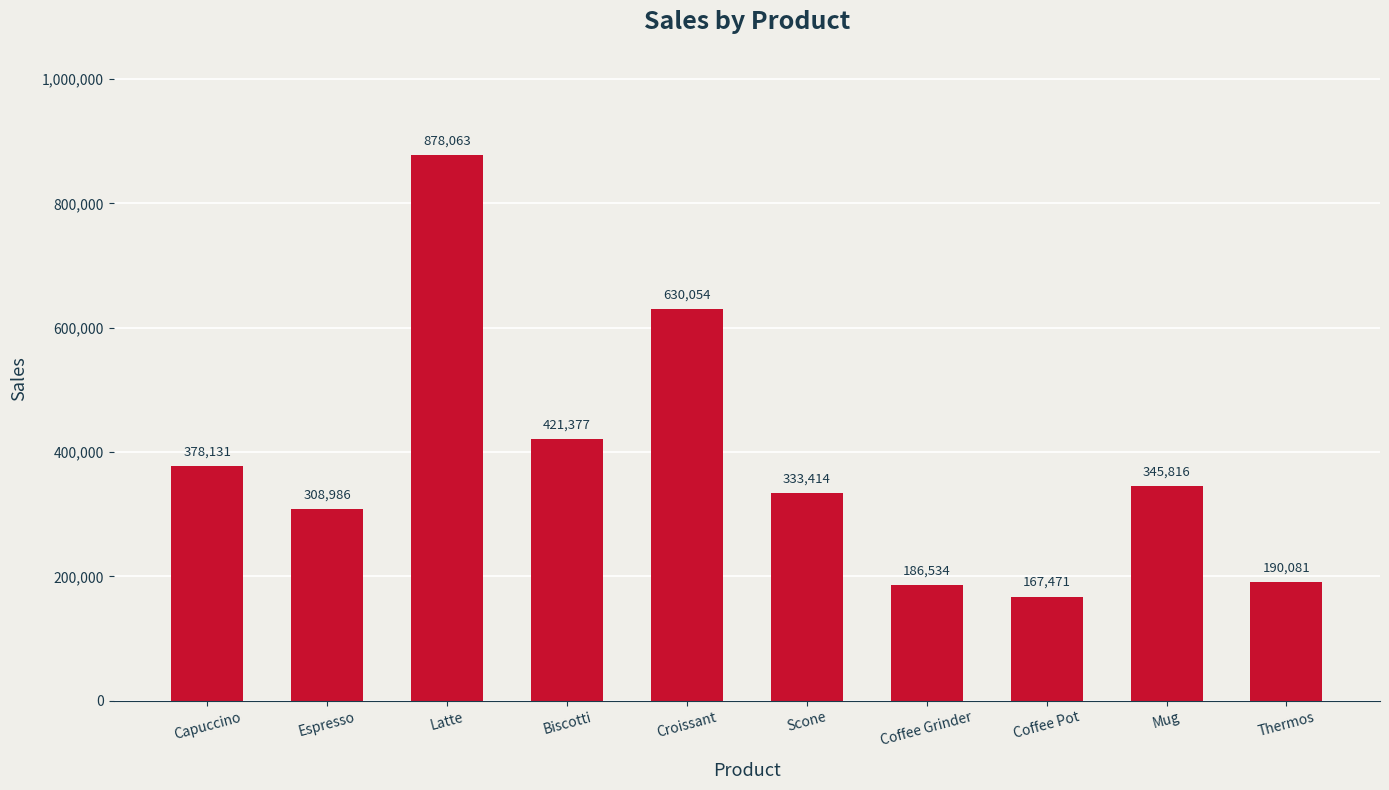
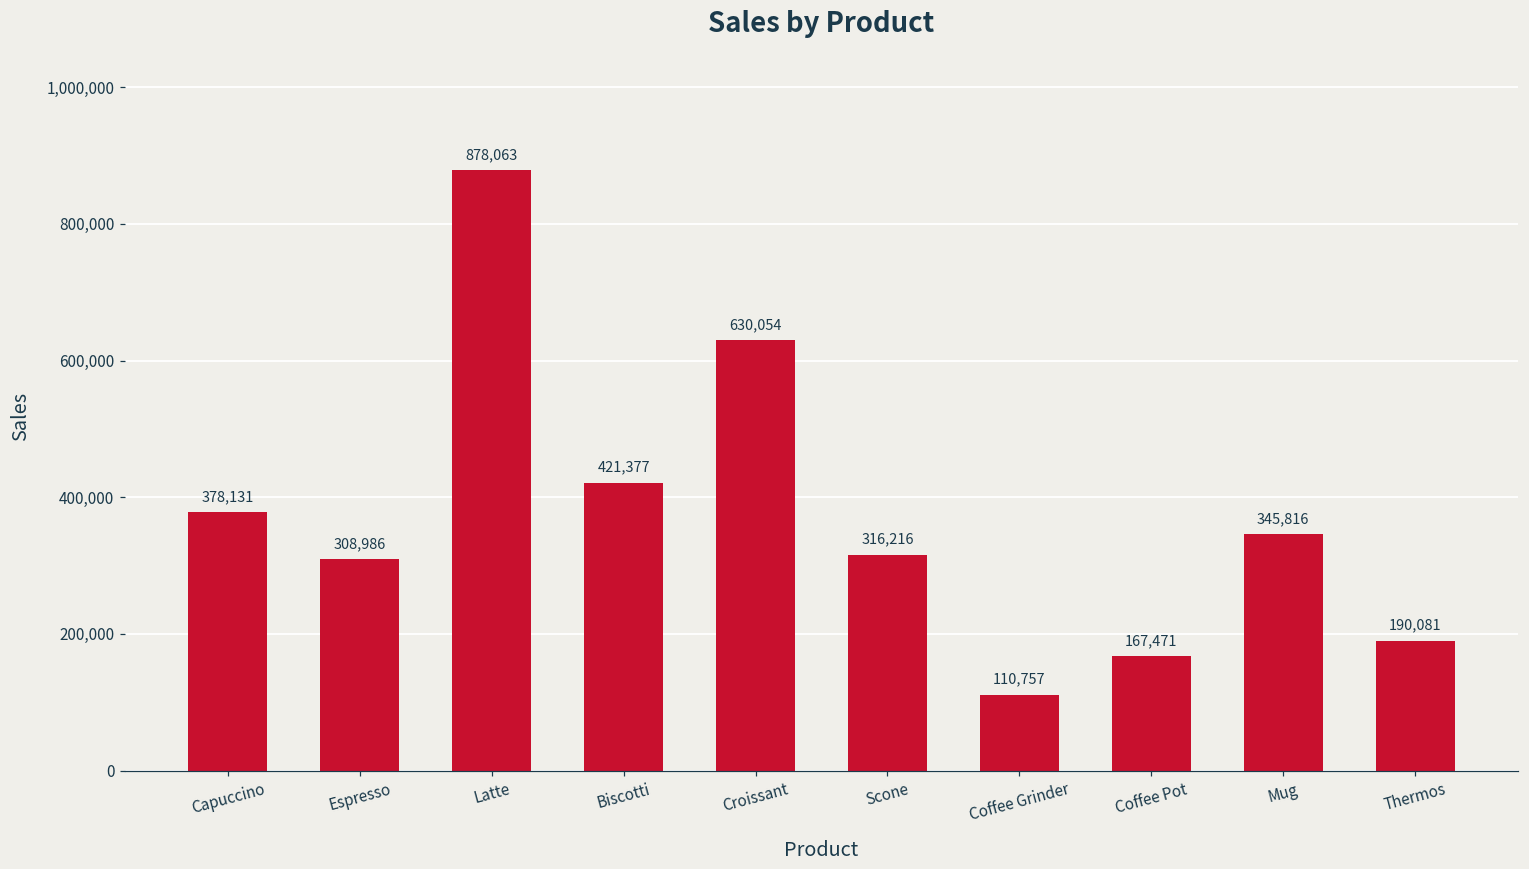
  {
    "Capuccino": "378,131",
    "Espresso": "308,986",
    "Latte": "878,063",
    "Biscotti": "421,377",
    "Croissant": "630,054",
-   "Scone": "333,414",
-   "Coffee Grinder": "186,534",
+   "Scone": "316,216",
+   "Coffee Grinder": "110,757",
    "Coffee Pot": "167,471",
    "Mug": "345,816",
    "Thermos": "190,081"
  }
